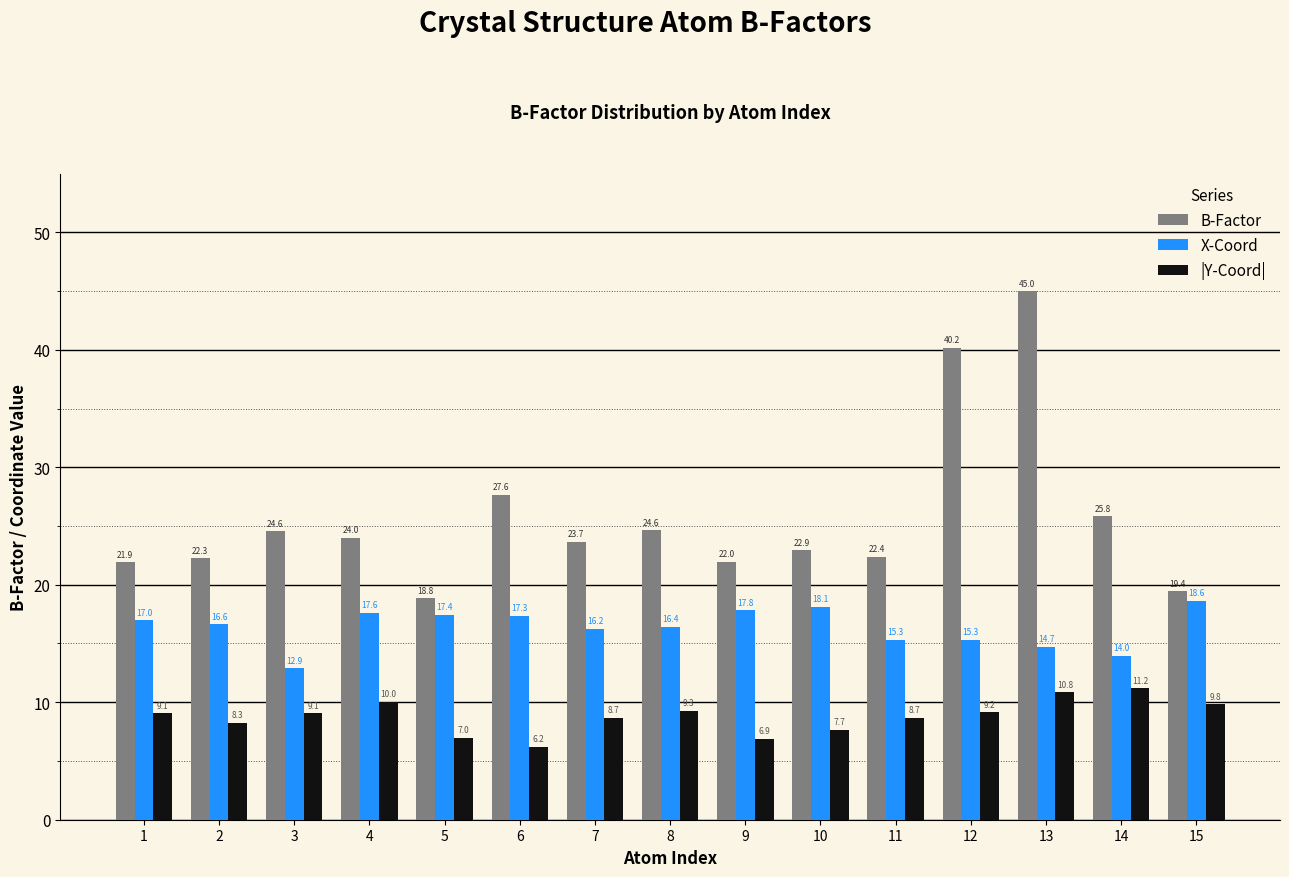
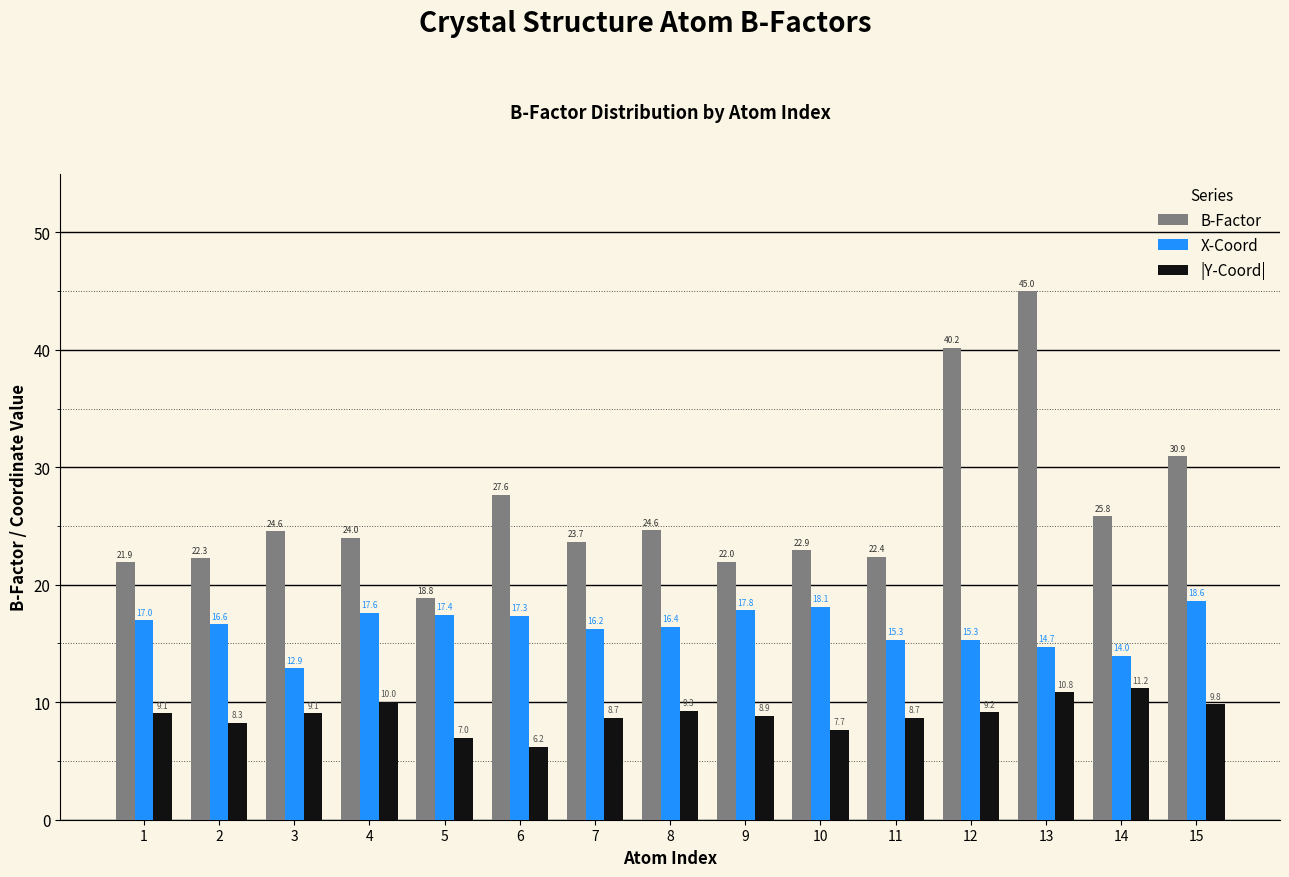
  {
    "B-Factor": {
      "1": 21.9,
      "2": 22.3,
      "3": 24.6,
      "4": 24.0,
      "5": 18.8,
      "6": 27.6,
      "7": 23.7,
      "8": 24.6,
      "9": 22.0,
      "10": 22.9,
      "11": 22.4,
      "12": 40.2,
      "13": 45.0,
      "14": 25.8,
-     "15": 19.4
+     "15": 30.9
    },
    "X-Coord": {
      "1": 17.0,
      "2": 16.6,
      "3": 12.9,
      "4": 17.6,
      "5": 17.4,
      "6": 17.3,
      "7": 16.2,
      "8": 16.4,
      "9": 17.8,
      "10": 18.1,
      "11": 15.3,
      "12": 15.3,
      "13": 14.7,
      "14": 14.0,
      "15": 18.6
    },
    "|Y-Coord|": {
      "1": 9.1,
      "2": 8.3,
      "3": 9.1,
      "4": 10.0,
      "5": 7.0,
      "6": 6.2,
      "7": 8.7,
      "8": 9.3,
-     "9": 6.9,
+     "9": 8.9,
      "10": 7.7,
      "11": 8.7,
      "12": 9.2,
      "13": 10.8,
      "14": 11.2,
      "15": 9.8
    }
  }
